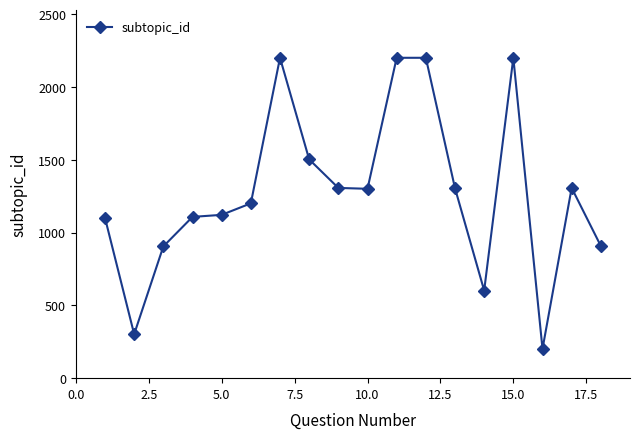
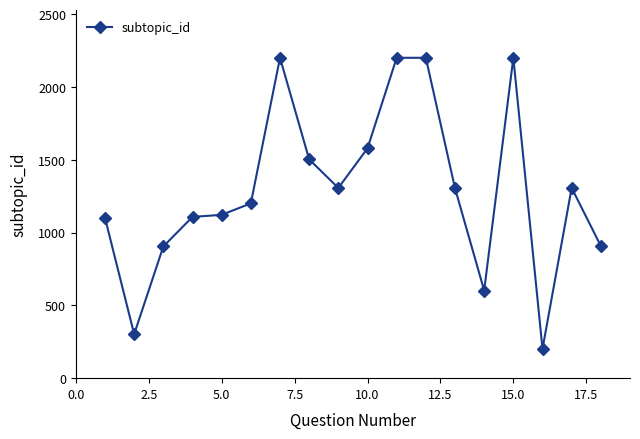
  {
    "5.0": 1120,
-   "10.0": 1300,
+   "10.0": 1580,
    "15.0": 2200
  }
